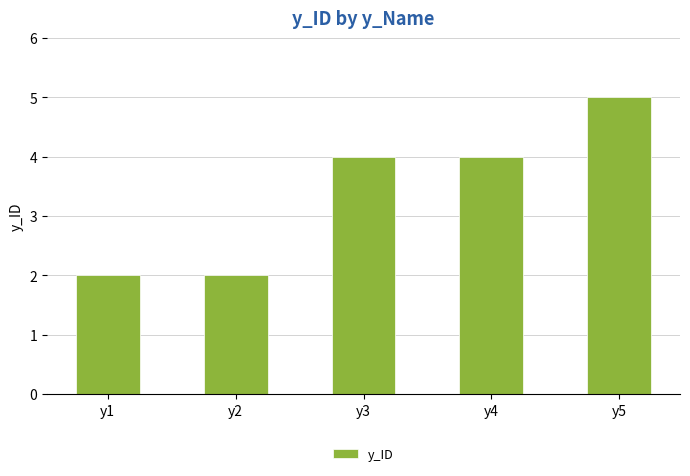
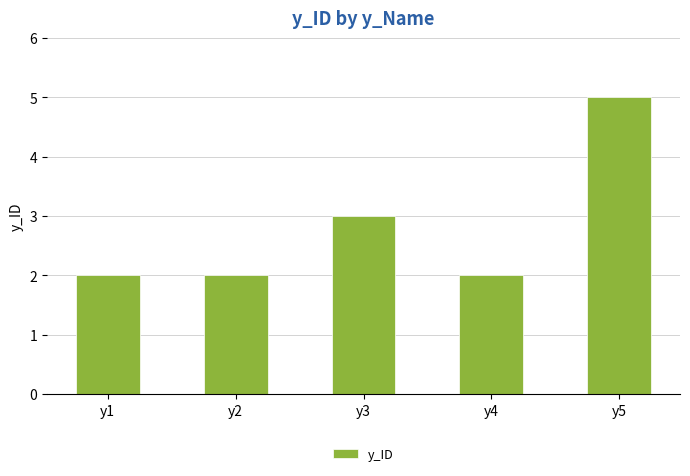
  {
    "y1": 2,
    "y2": 2,
-   "y3": 4,
-   "y4": 4,
+   "y3": 3,
+   "y4": 2,
    "y5": 5
  }
